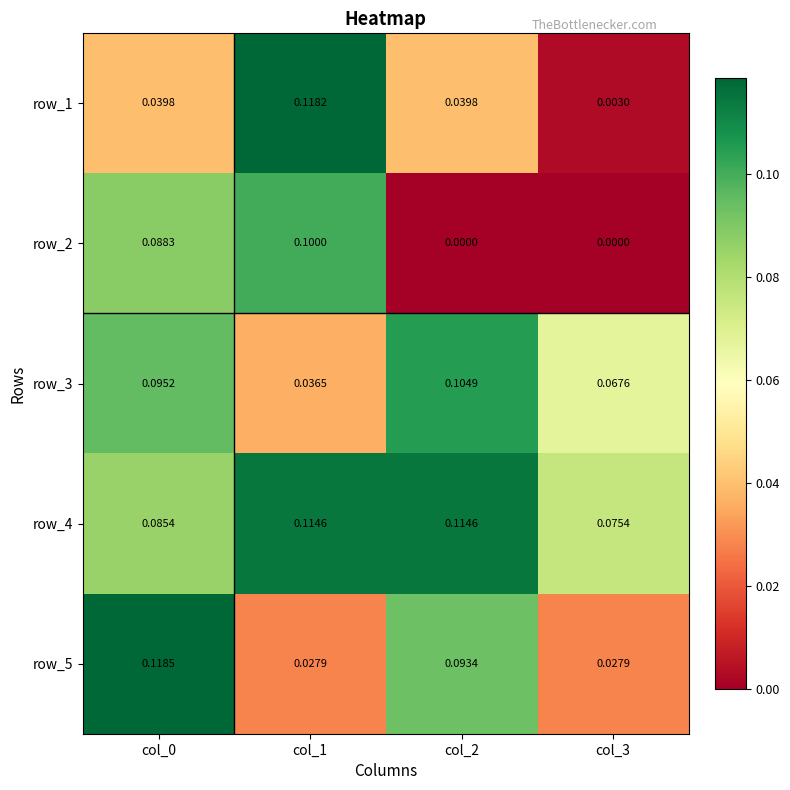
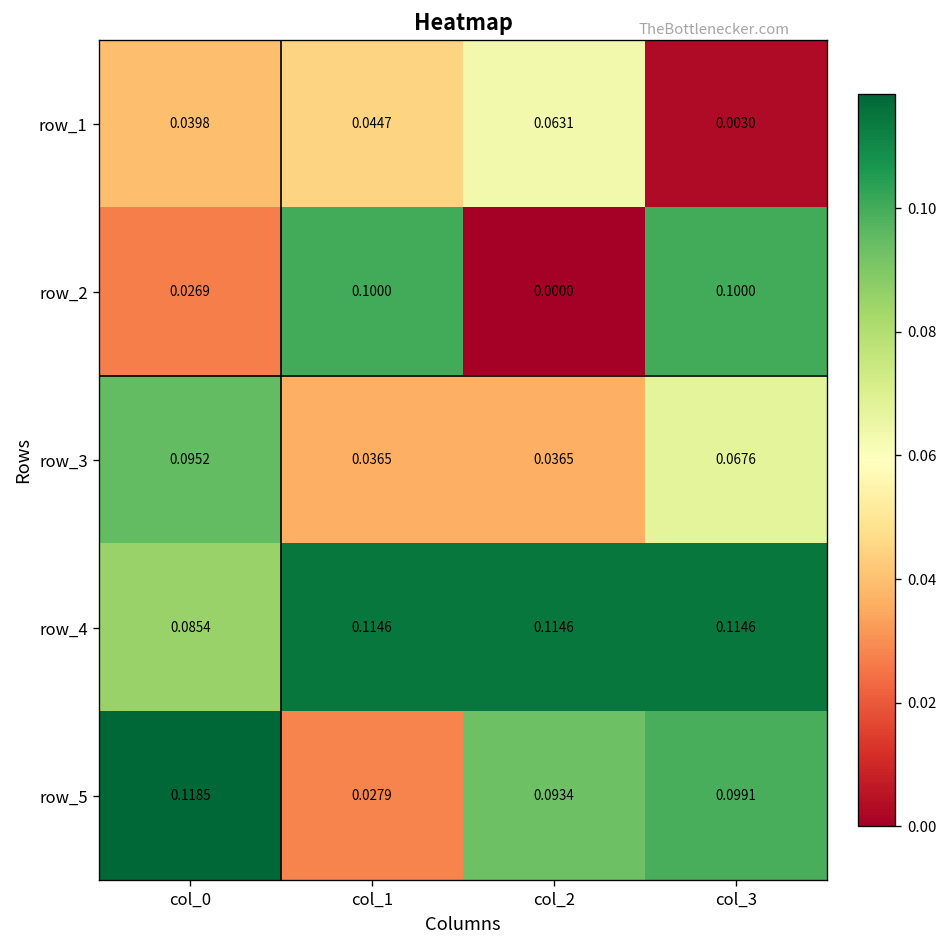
  {
    "row_1": {
      "col_0": 0.0398,
-     "col_1": 0.1182,
-     "col_2": 0.0398,
+     "col_1": 0.0447,
+     "col_2": 0.0631,
      "col_3": 0.0030
    },
    "row_2": {
-     "col_0": 0.0883,
+     "col_0": 0.0269,
      "col_1": 0.1000,
      "col_2": 0.0000,
-     "col_3": 0.0000
+     "col_3": 0.1000
    },
    "row_3": {
      "col_0": 0.0952,
      "col_1": 0.0365,
-     "col_2": 0.1049,
+     "col_2": 0.0365,
      "col_3": 0.0676
    },
    "row_4": {
      "col_0": 0.0854,
      "col_1": 0.1146,
      "col_2": 0.1146,
-     "col_3": 0.0754
+     "col_3": 0.1146
    },
    "row_5": {
      "col_0": 0.1185,
      "col_1": 0.0279,
      "col_2": 0.0934,
-     "col_3": 0.0279
+     "col_3": 0.0991
    }
  }
